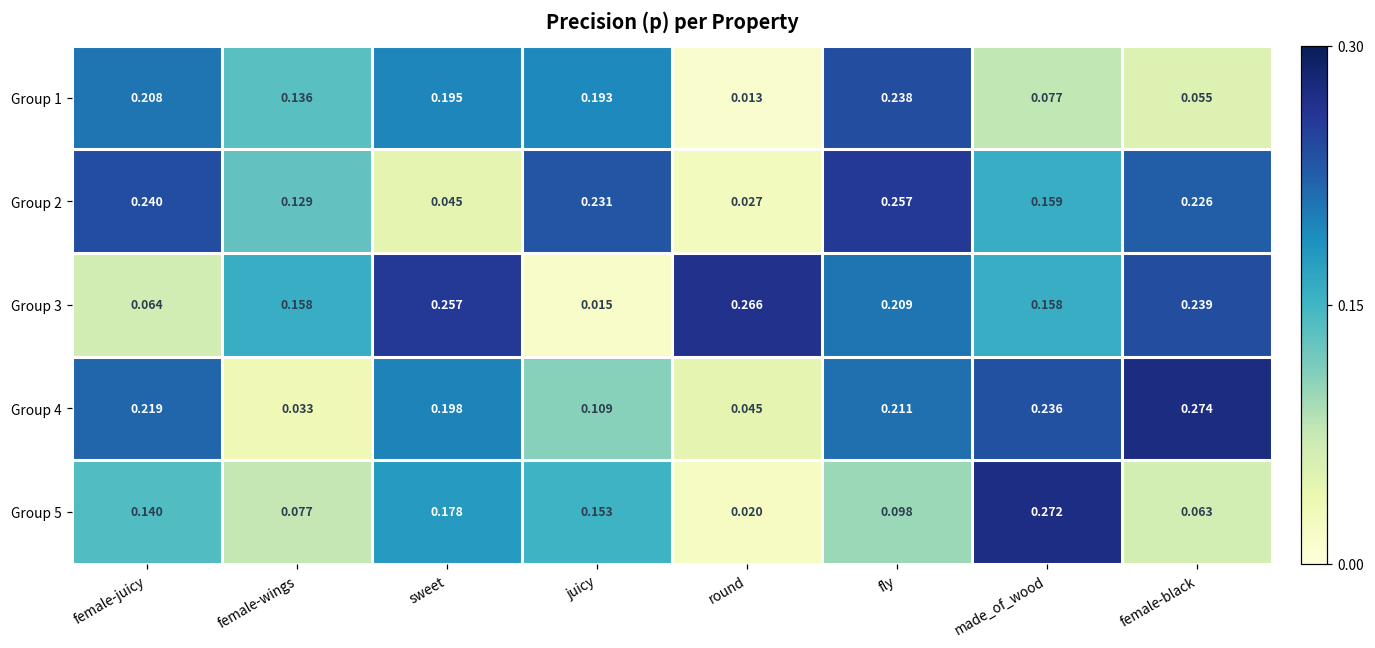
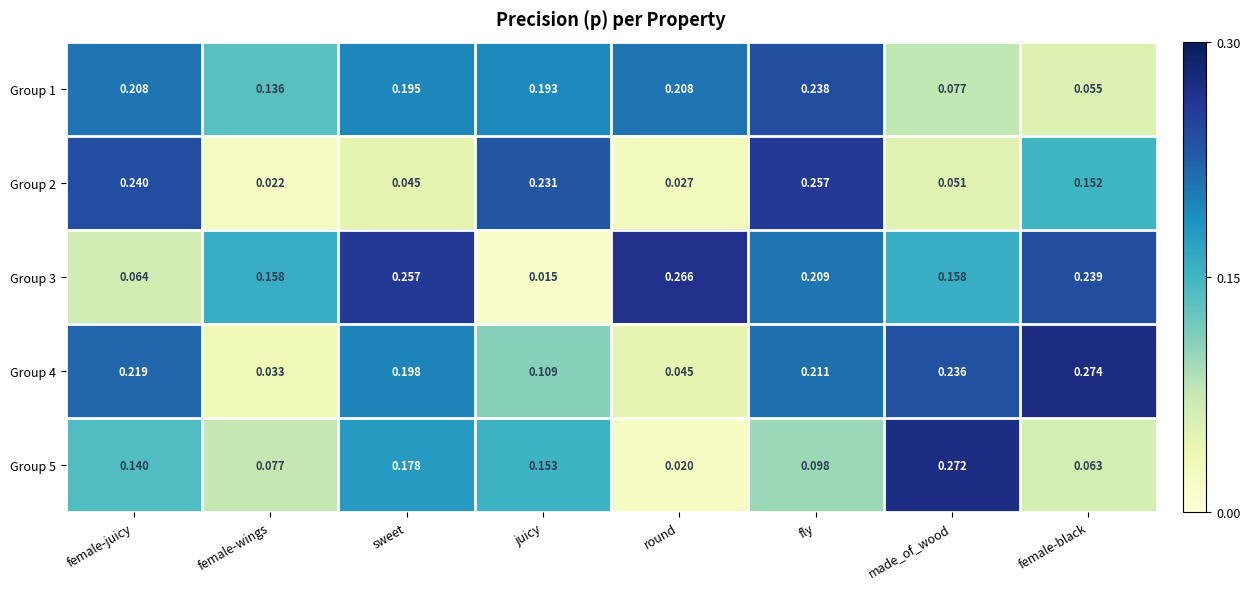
  {
    "Group 1": {
      "female-juicy": 0.208,
      "female-wings": 0.136,
      "sweet": 0.195,
      "juicy": 0.193,
-     "round": 0.013,
+     "round": 0.208,
      "fly": 0.238,
      "made_of_wood": 0.077,
      "female-black": 0.055
    },
    "Group 2": {
      "female-juicy": 0.240,
-     "female-wings": 0.129,
+     "female-wings": 0.022,
      "sweet": 0.045,
      "juicy": 0.231,
      "round": 0.027,
      "fly": 0.257,
-     "made_of_wood": 0.159,
-     "female-black": 0.226
+     "made_of_wood": 0.051,
+     "female-black": 0.152
    },
    "Group 3": {
      "female-juicy": 0.064,
      "female-wings": 0.158,
      "sweet": 0.257,
      "juicy": 0.015,
      "round": 0.266,
      "fly": 0.209,
      "made_of_wood": 0.158,
      "female-black": 0.239
    },
    "Group 4": {
      "female-juicy": 0.219,
      "female-wings": 0.033,
      "sweet": 0.198,
      "juicy": 0.109,
      "round": 0.045,
      "fly": 0.211,
      "made_of_wood": 0.236,
      "female-black": 0.274
    },
    "Group 5": {
      "female-juicy": 0.140,
      "female-wings": 0.077,
      "sweet": 0.178,
      "juicy": 0.153,
      "round": 0.020,
      "fly": 0.098,
      "made_of_wood": 0.272,
      "female-black": 0.063
    }
  }
